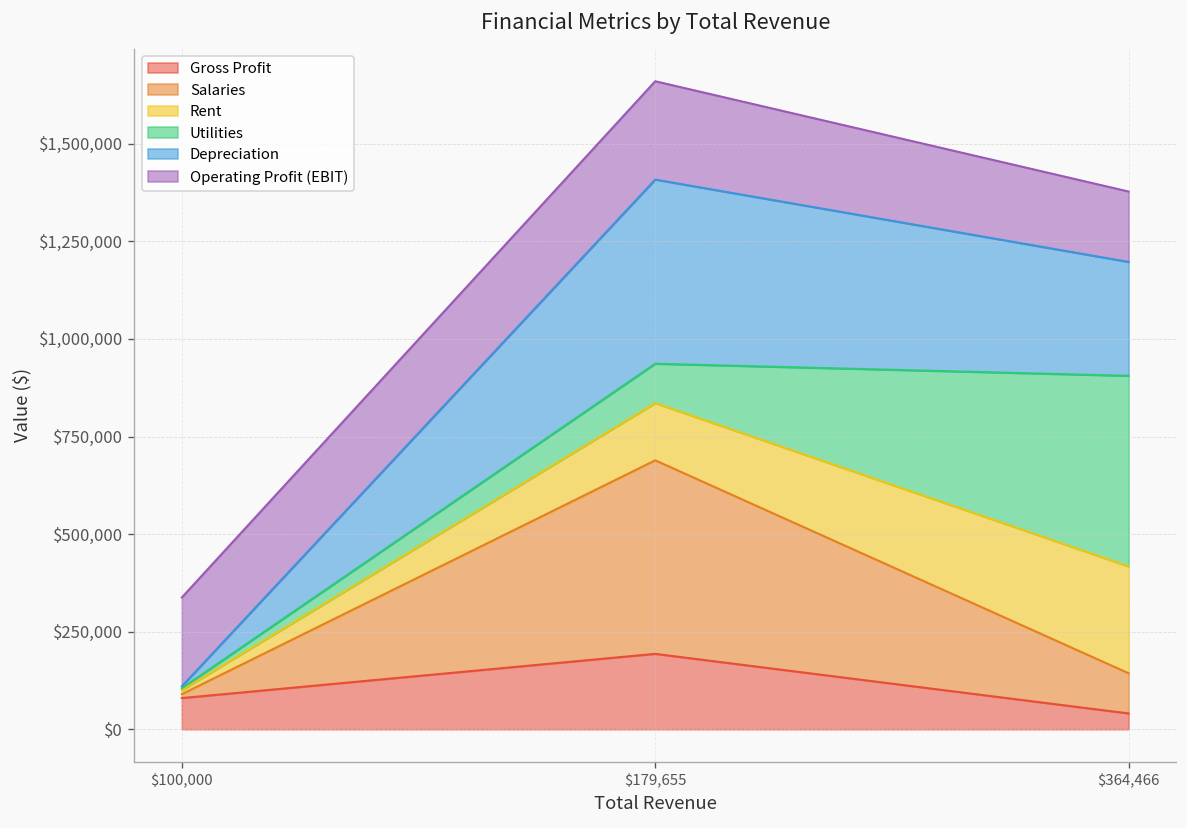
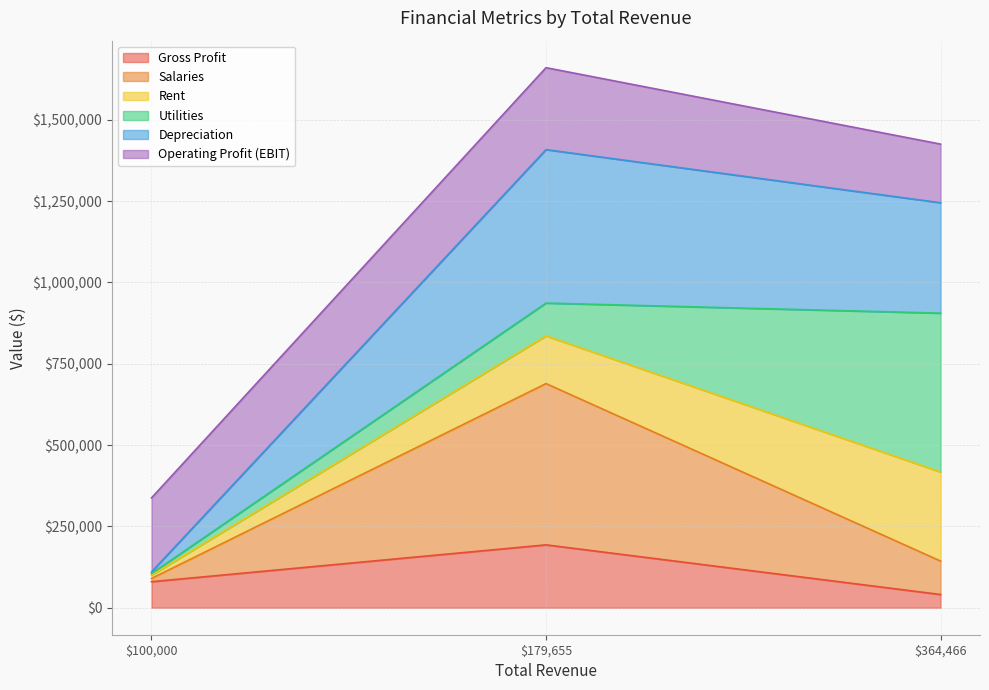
  {
    "Rent": {
      "$179,655": "$150,000",
      "$364,466": "$270,000"
    },
    "Utilities": {
      "$179,655": "$100,000",
      "$364,466": "$490,000"
    },
    "Depreciation": {
      "$179,655": "$470,000",
-     "$364,466": "$290,000"
+     "$364,466": "$340,000"
    },
    "Operating Profit (EBIT)": {
      "$100,000": "$230,000",
      "$179,655": "$250,000",
      "$364,466": "$180,000"
    }
  }
